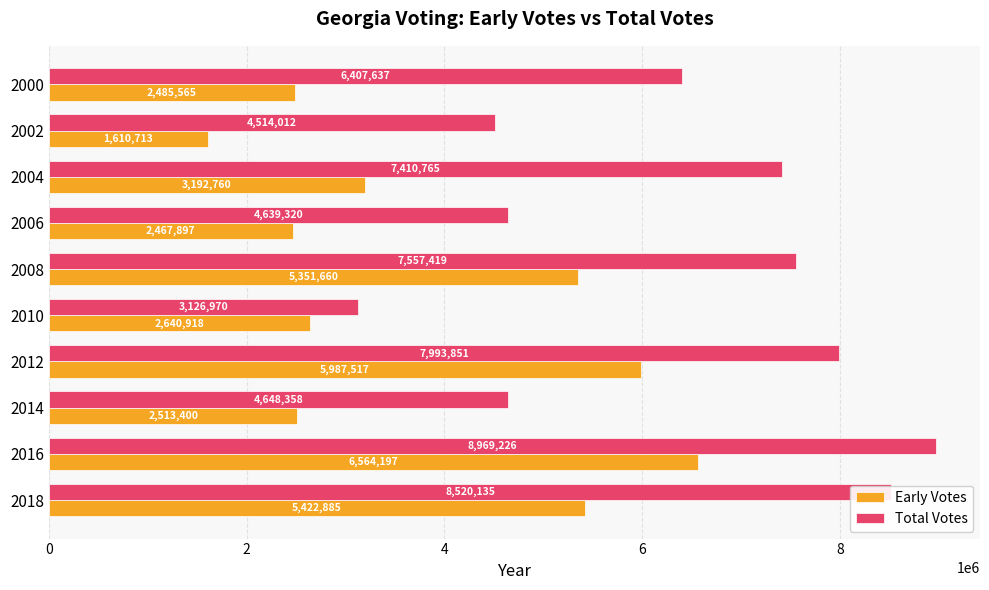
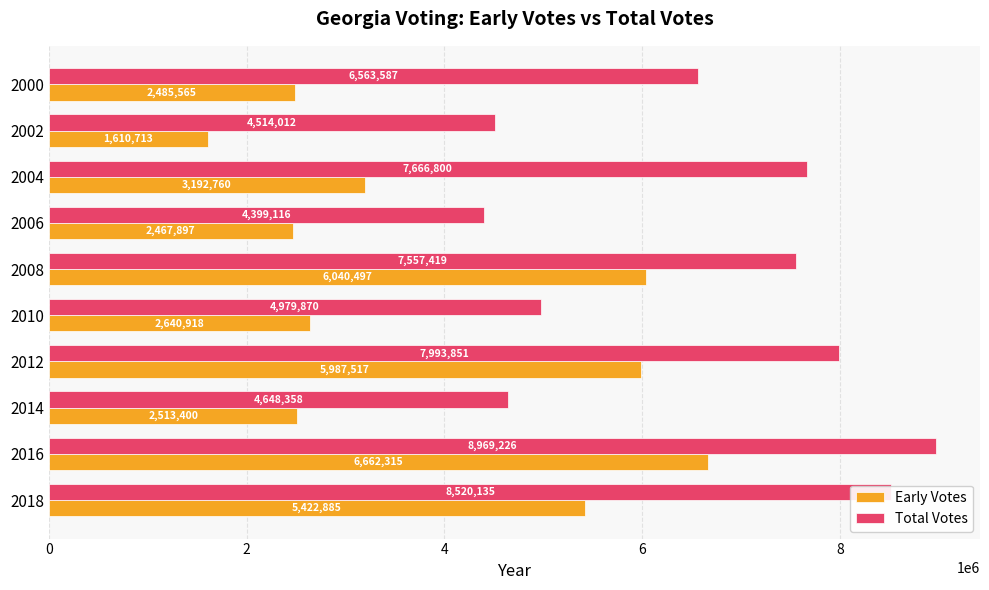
  {
    "Early Votes": {
      "2000": "2,485,565",
      "2002": "1,610,713",
      "2004": "3,192,760",
      "2006": "2,467,897",
-     "2008": "5,351,660",
+     "2008": "6,040,497",
      "2010": "2,640,918",
      "2012": "5,987,517",
      "2014": "2,513,400",
-     "2016": "6,564,197",
+     "2016": "6,662,315",
      "2018": "5,422,885"
    },
    "Total Votes": {
-     "2000": "6,407,637",
+     "2000": "6,563,587",
      "2002": "4,514,012",
-     "2004": "7,410,765",
-     "2006": "4,639,320",
+     "2004": "7,666,800",
+     "2006": "4,399,116",
      "2008": "7,557,419",
-     "2010": "3,126,970",
+     "2010": "4,979,870",
      "2012": "7,993,851",
      "2014": "4,648,358",
      "2016": "8,969,226"
    }
  }
